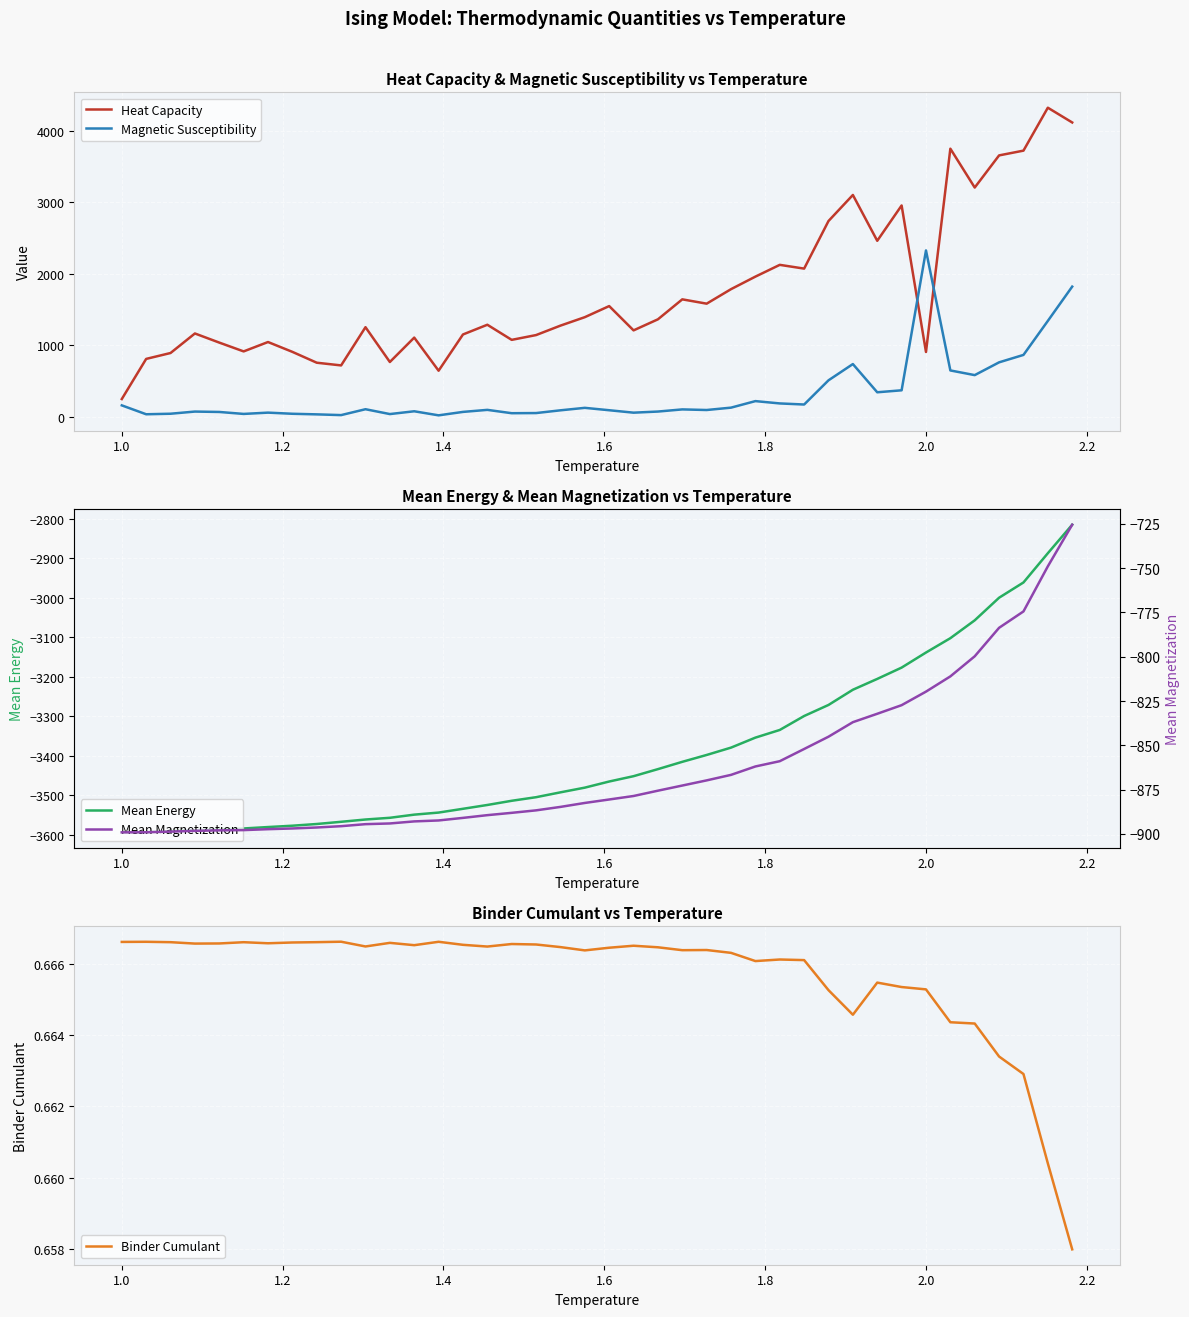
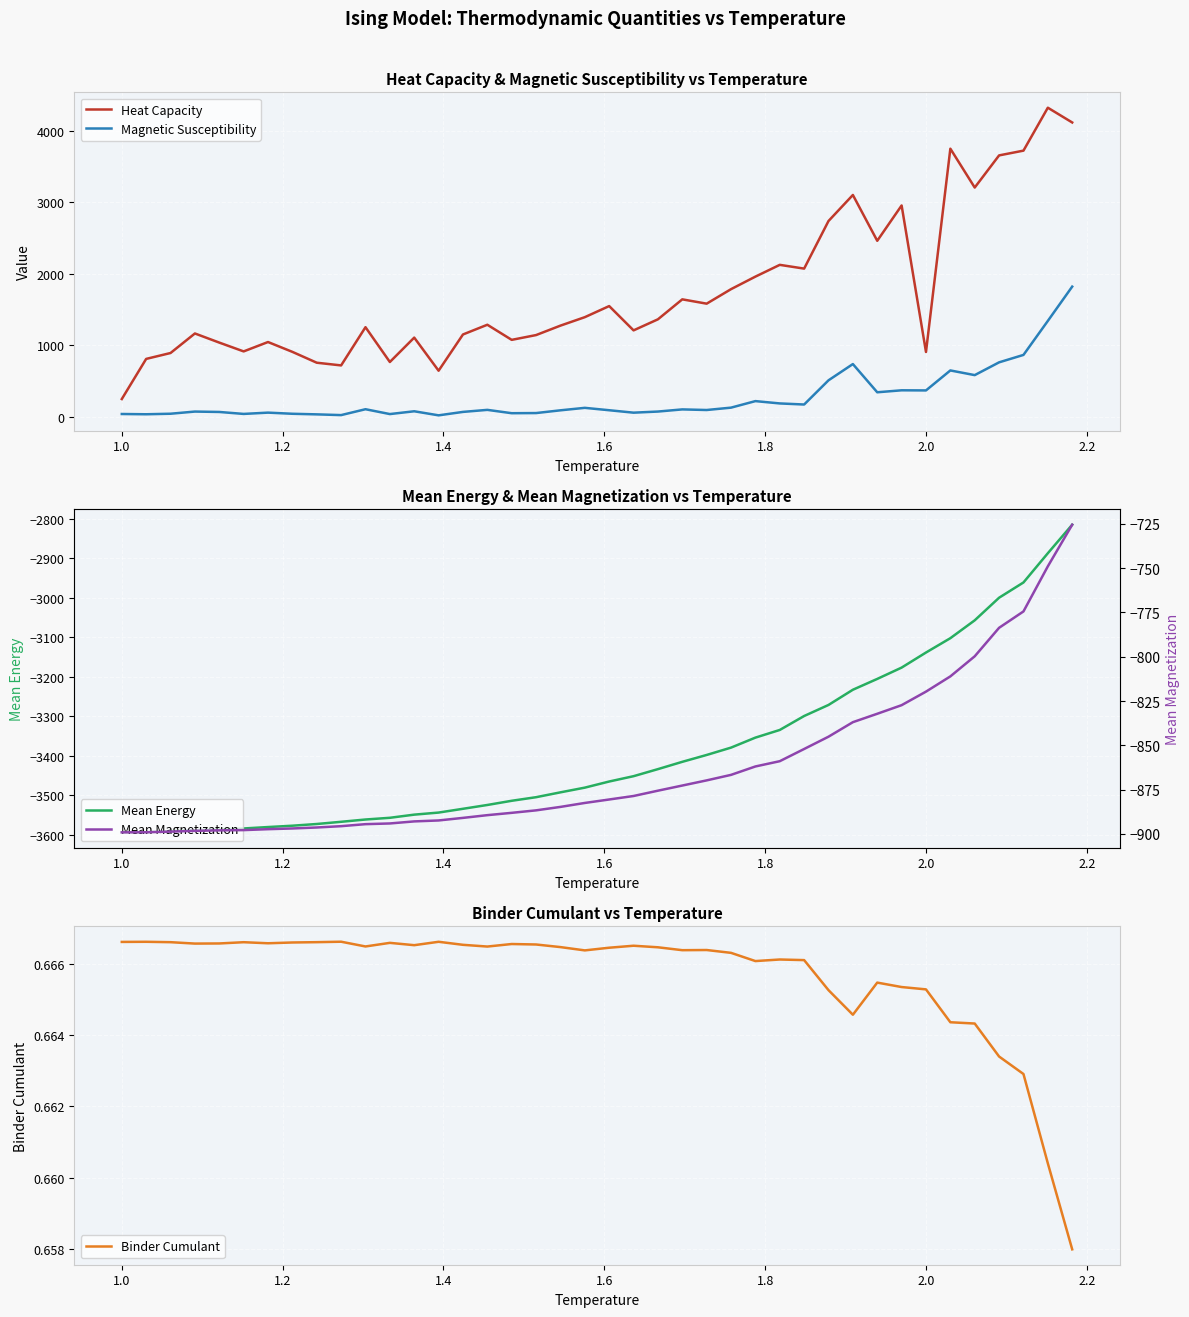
  {
    "Heat Capacity & Magnetic Susceptibility vs Temperature": {
      "Heat Capacity": {
        "1.0": 300,
        "2.0": 900
      },
      "Magnetic Susceptibility": {
-       "1.0": 200,
-       "2.0": 2300
+       "1.0": 0,
+       "2.0": 400
      }
    },
    "Binder Cumulant vs Temperature": {
      "1.0": 0.6666,
      "2.0": 0.6653
    }
  }
